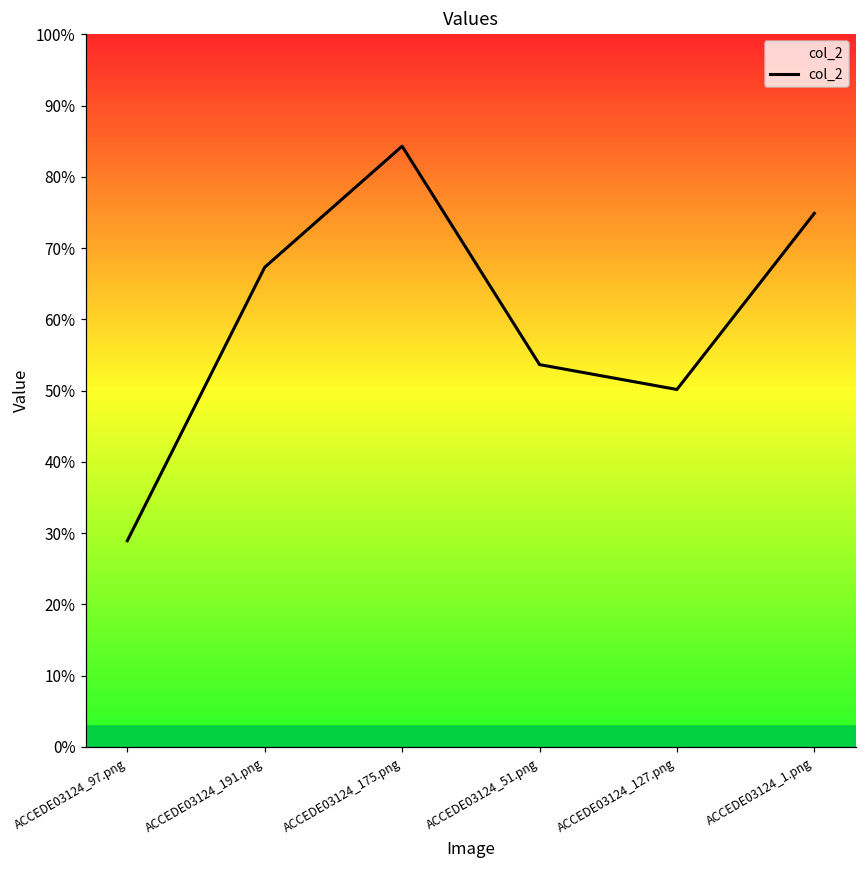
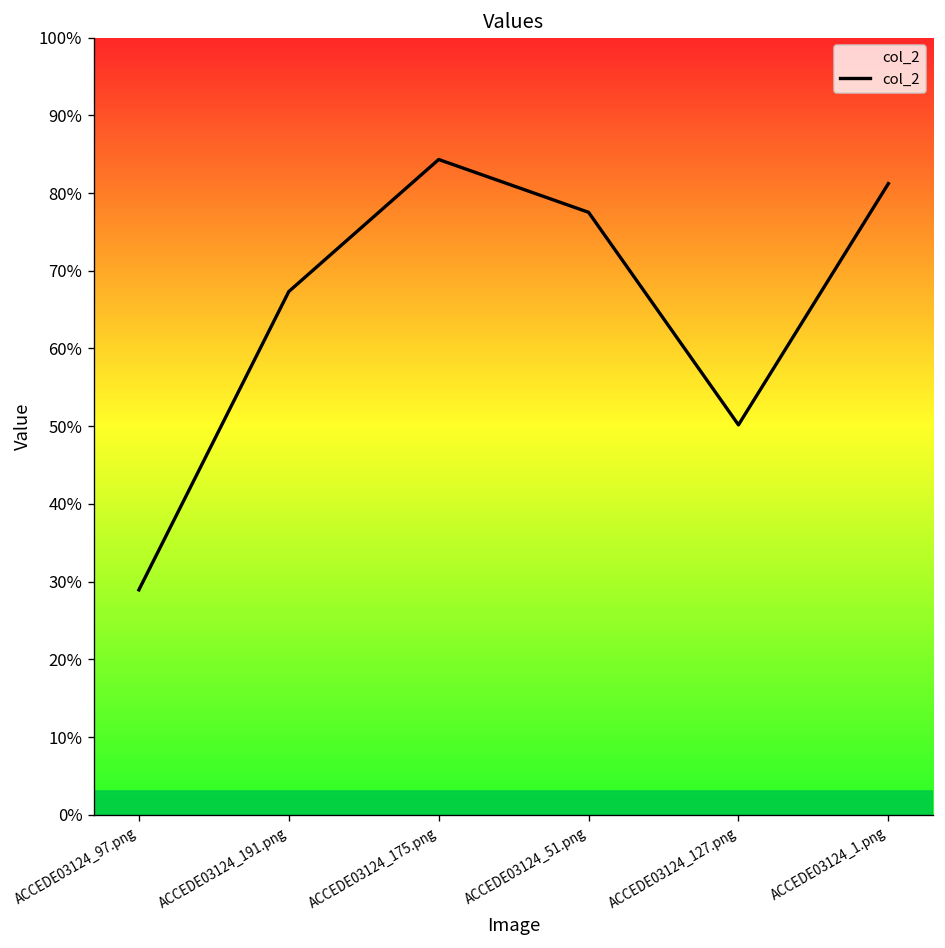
  {
    "ACCEDE03124_97.png": "29%",
    "ACCEDE03124_191.png": "67%",
    "ACCEDE03124_175.png": "84%",
-   "ACCEDE03124_51.png": "54%",
+   "ACCEDE03124_51.png": "78%",
    "ACCEDE03124_127.png": "50%",
-   "ACCEDE03124_1.png": "75%"
+   "ACCEDE03124_1.png": "81%"
  }
